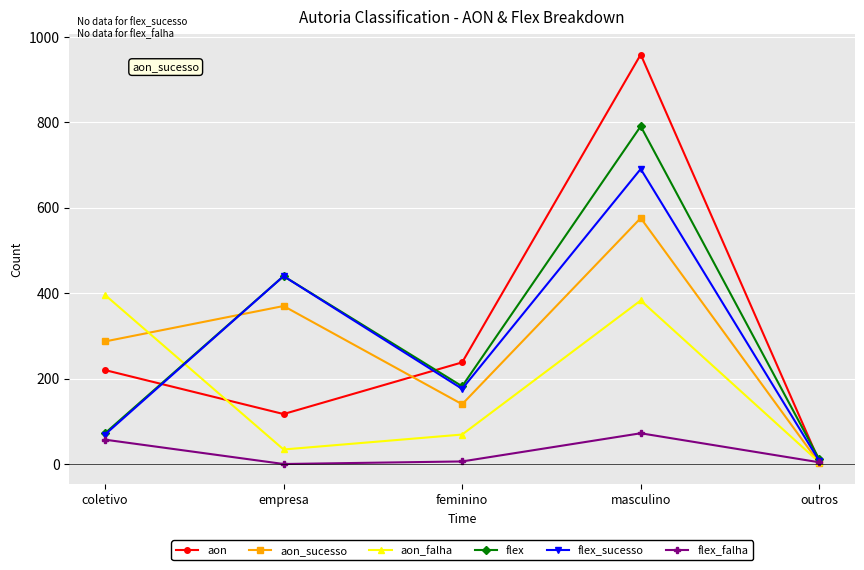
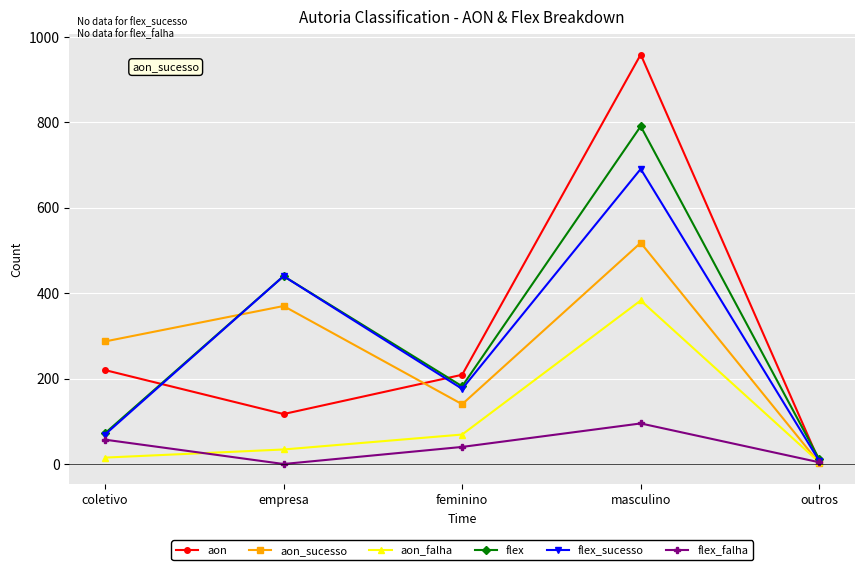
  {
    "aon": {
      "coletivo": 220,
      "empresa": 120,
-     "feminino": 240,
+     "feminino": 210,
      "masculino": 960
    },
    "aon_sucesso": {
      "coletivo": 290,
      "empresa": 370,
      "feminino": 140,
-     "masculino": 580
+     "masculino": 520
    },
    "aon_falha": {
-     "coletivo": 400,
+     "coletivo": 20,
      "empresa": 30,
      "feminino": 70,
      "masculino": 380
    },
    "flex": {
      "masculino": 790
    },
    "flex_sucesso": {
      "masculino": 690
    },
    "flex_falha": {
      "coletivo": 60,
      "empresa": 0,
-     "feminino": 10,
-     "masculino": 70
+     "feminino": 40,
+     "masculino": 100
    }
  }
